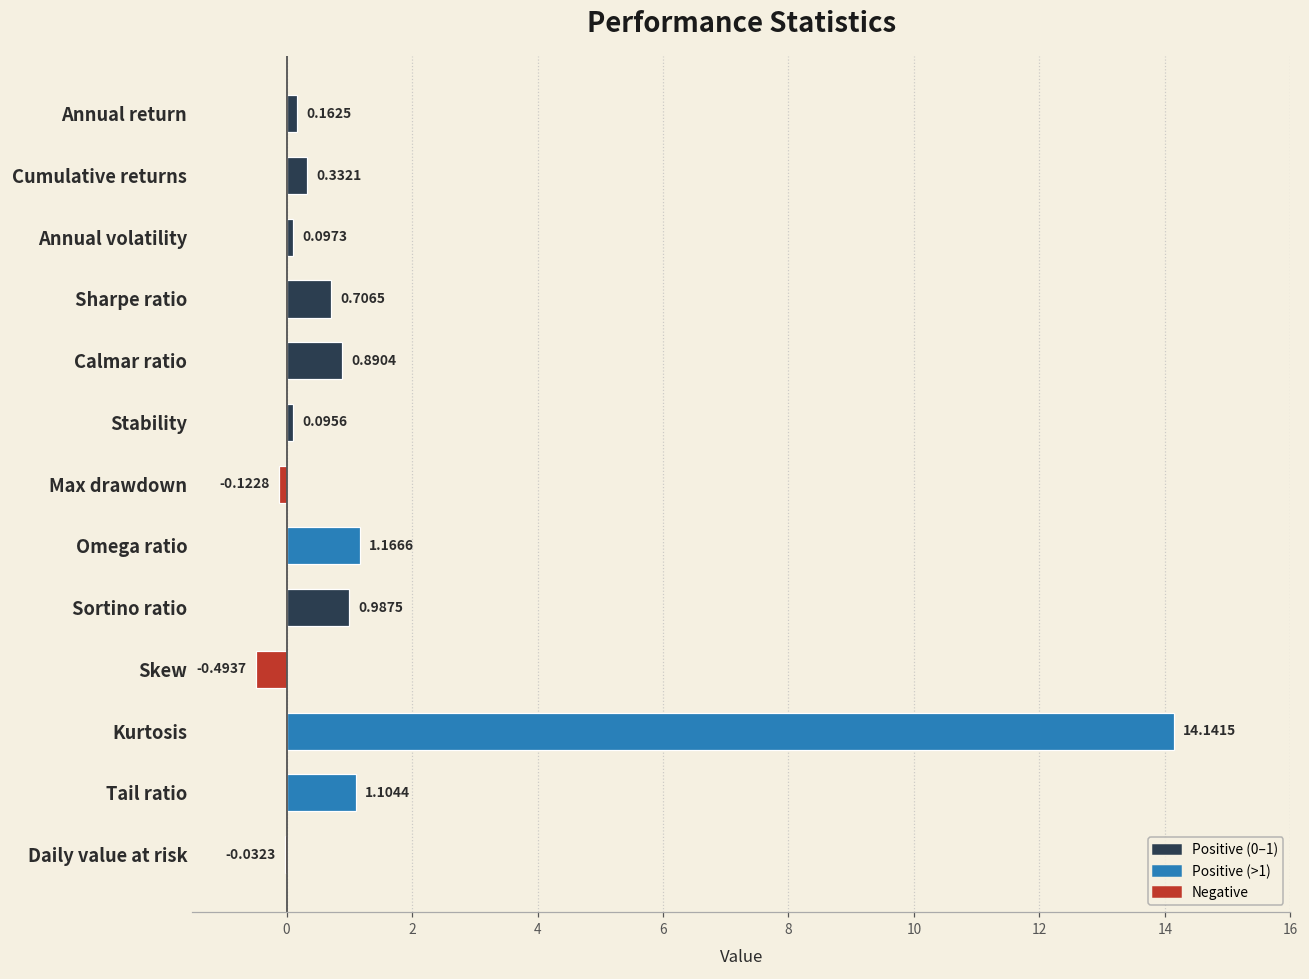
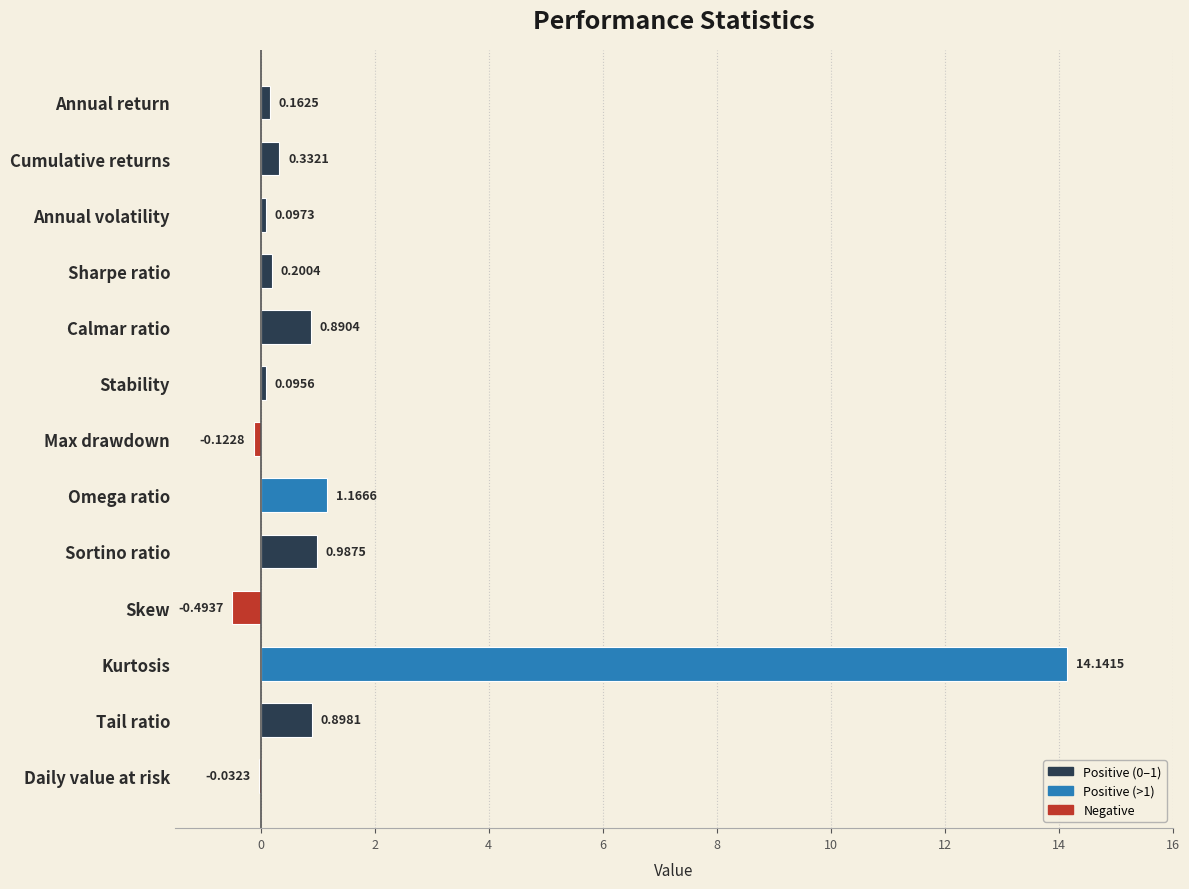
  {
    "Annual return": 0.1625,
    "Cumulative returns": 0.3321,
    "Annual volatility": 0.0973,
-   "Sharpe ratio": 0.7065,
+   "Sharpe ratio": 0.2004,
    "Calmar ratio": 0.8904,
    "Stability": 0.0956,
    "Max drawdown": -0.1228,
    "Omega ratio": 1.1666,
    "Sortino ratio": 0.9875,
    "Skew": -0.4937,
    "Kurtosis": 14.1415,
-   "Tail ratio": 1.1044,
+   "Tail ratio": 0.8981,
    "Daily value at risk": -0.0323
  }
